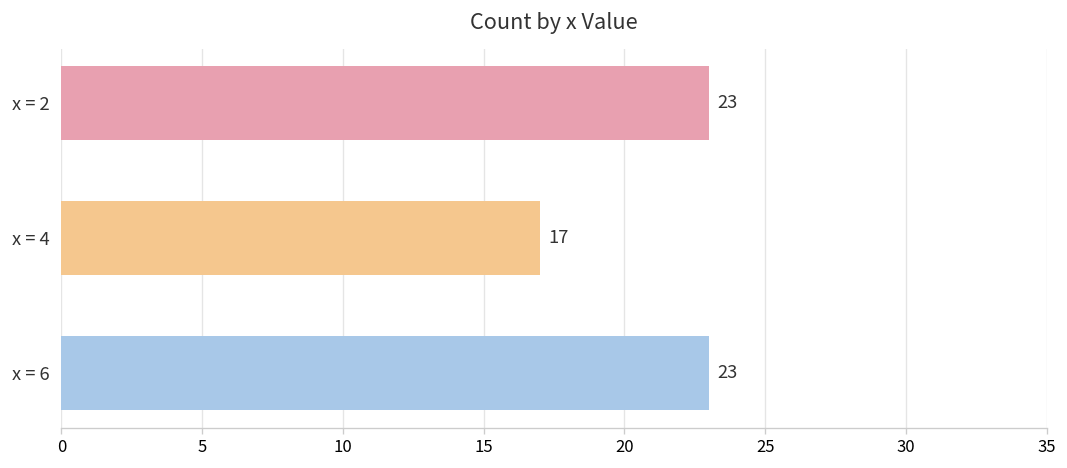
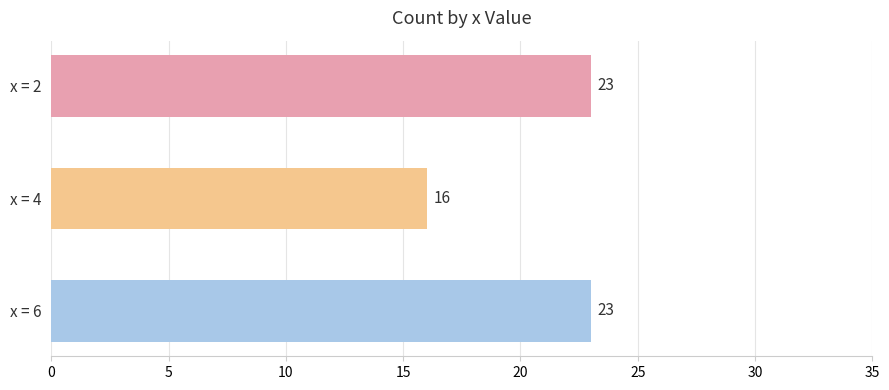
  {
    "x = 2": 23,
-   "x = 4": 17,
+   "x = 4": 16,
    "x = 6": 23
  }
